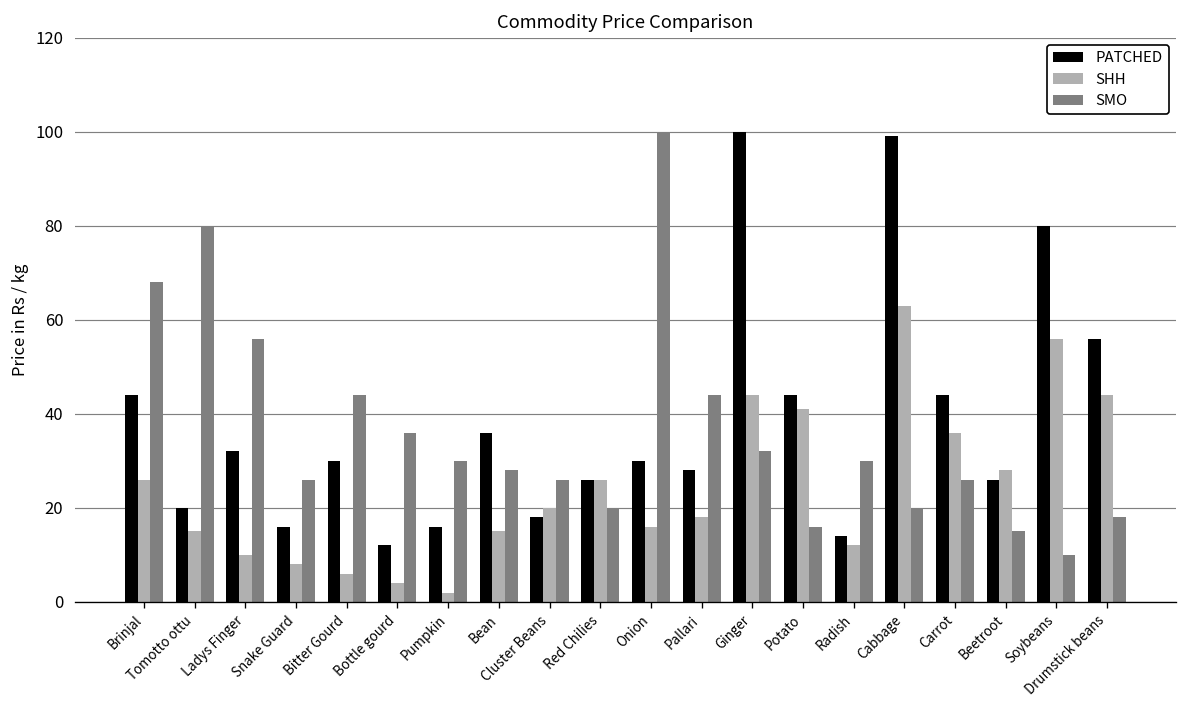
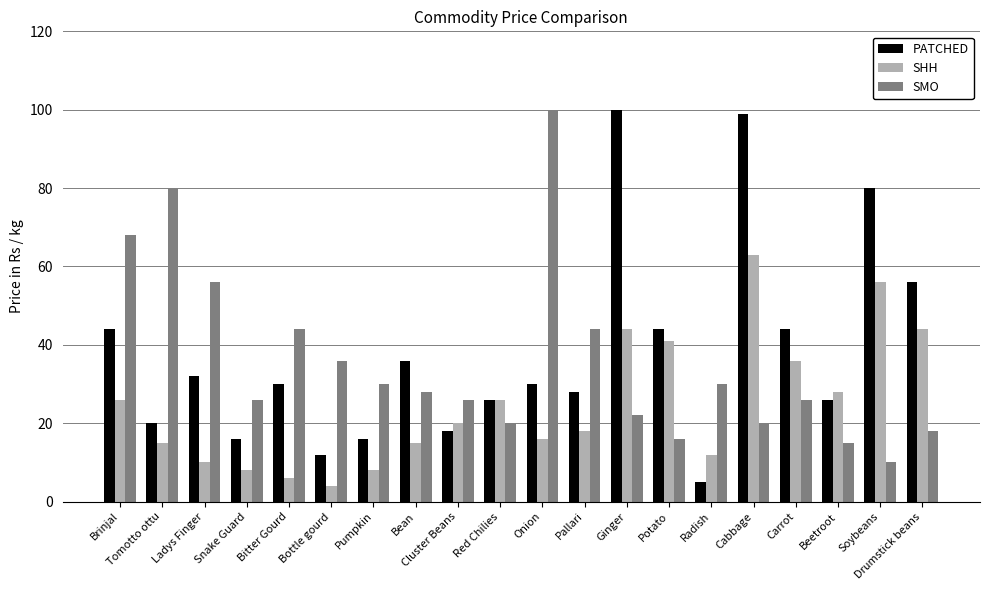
  {
    "PATCHED": {
      "Brinjal": 44,
      "Tomotto ottu": 20,
      "Ladys Finger": 32,
      "Snake Guard": 16,
      "Bitter Gourd": 30,
      "Bottle gourd": 12,
      "Pumpkin": 16,
      "Bean": 36,
      "Cluster Beans": 18,
      "Red Chilies": 26,
      "Onion": 30,
      "Pallari": 28,
      "Ginger": 100,
      "Potato": 44,
-     "Radish": 14,
+     "Radish": 5,
      "Cabbage": 99,
      "Carrot": 44,
      "Beetroot": 26,
      "Soybeans": 80,
      "Drumstick beans": 56
    },
    "SHH": {
      "Brinjal": 26,
      "Tomotto ottu": 15,
      "Ladys Finger": 10,
      "Snake Guard": 8,
      "Bitter Gourd": 6,
      "Bottle gourd": 4,
-     "Pumpkin": 2,
+     "Pumpkin": 8,
      "Bean": 15,
      "Cluster Beans": 20,
      "Red Chilies": 26,
      "Onion": 16,
      "Pallari": 18,
      "Ginger": 44,
      "Potato": 41,
      "Radish": 12,
      "Cabbage": 63,
      "Carrot": 36,
      "Beetroot": 28,
      "Soybeans": 56,
      "Drumstick beans": 44
    },
    "SMO": {
      "Brinjal": 68,
      "Tomotto ottu": 80,
      "Ladys Finger": 56,
      "Snake Guard": 26,
      "Bitter Gourd": 44,
      "Bottle gourd": 36,
      "Pumpkin": 30,
      "Bean": 28,
      "Cluster Beans": 26,
      "Red Chilies": 20,
      "Onion": 100,
      "Pallari": 44,
-     "Ginger": 32,
+     "Ginger": 22,
      "Potato": 16,
      "Radish": 30,
      "Cabbage": 20,
      "Carrot": 26,
      "Beetroot": 15,
      "Soybeans": 10,
      "Drumstick beans": 18
    }
  }
